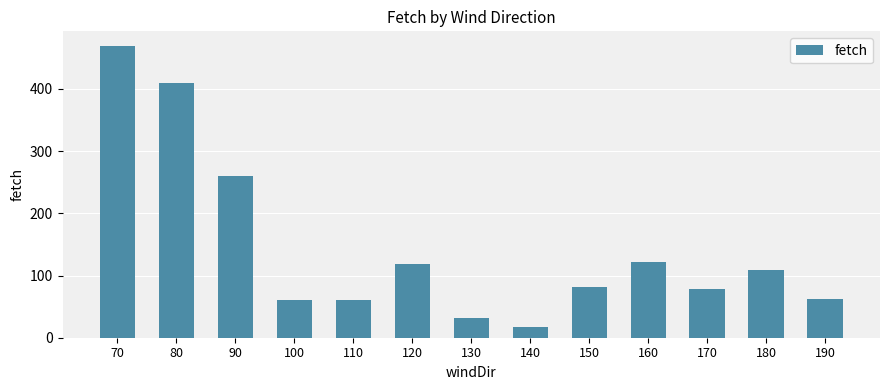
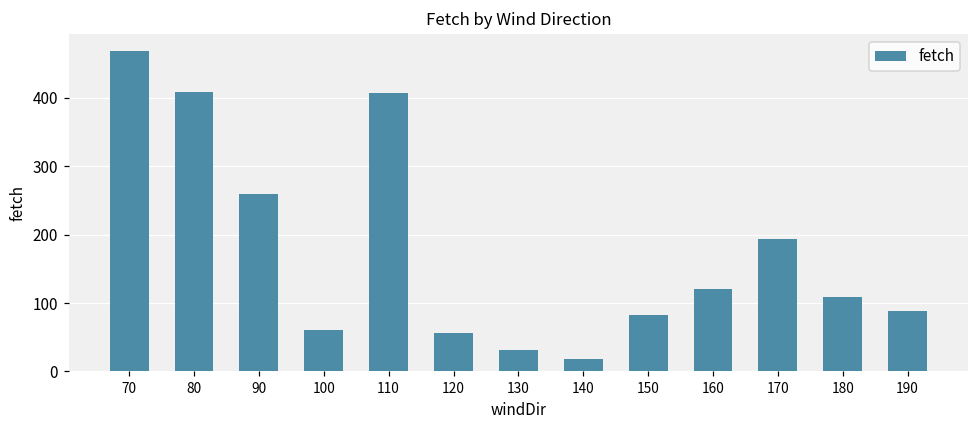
  {
    "70": 470,
    "80": 410,
    "90": 260,
    "100": 60,
-   "110": 60,
-   "120": 120,
+   "110": 410,
+   "120": 60,
    "130": 30,
    "140": 20,
    "150": 80,
    "160": 120,
-   "170": 80,
+   "170": 190,
    "180": 110,
-   "190": 60
+   "190": 90
  }
